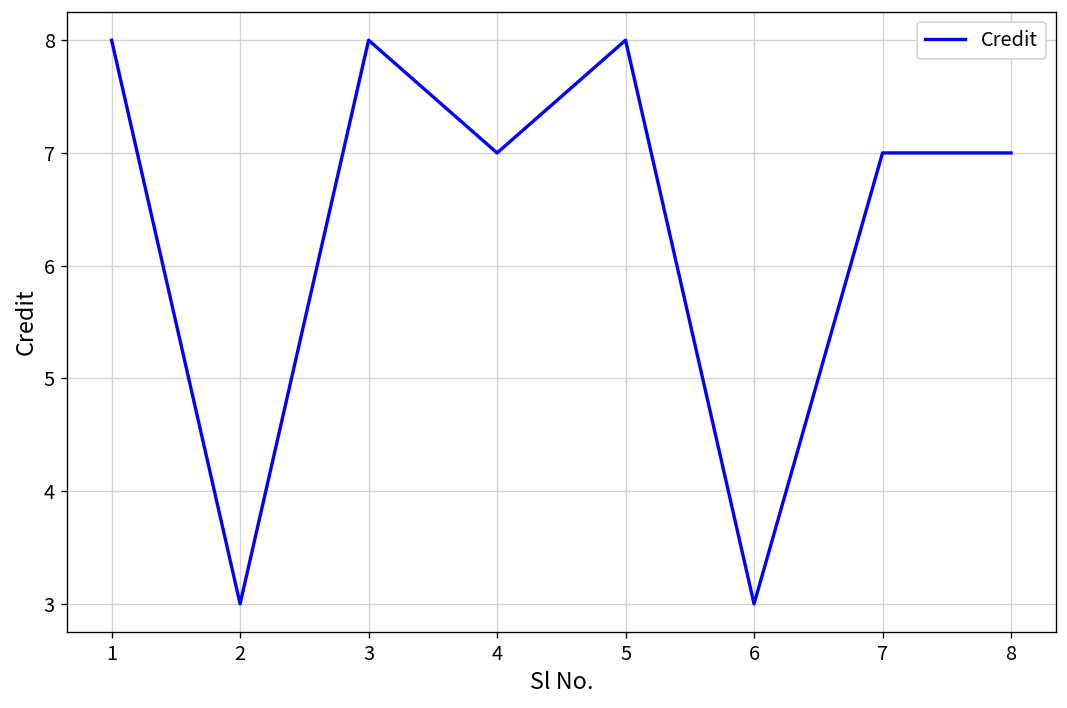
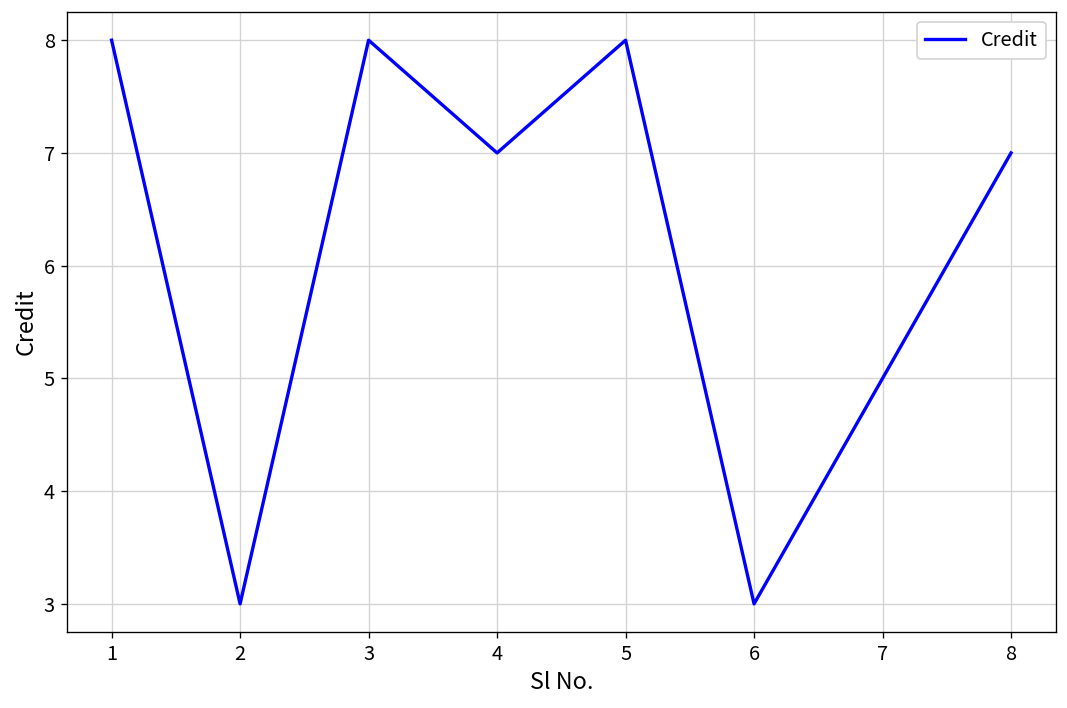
  {
    "1": 8,
    "2": 3,
    "3": 8,
    "4": 7,
    "5": 8,
    "6": 3,
-   "7": 7,
+   "7": 5,
    "8": 7
  }
